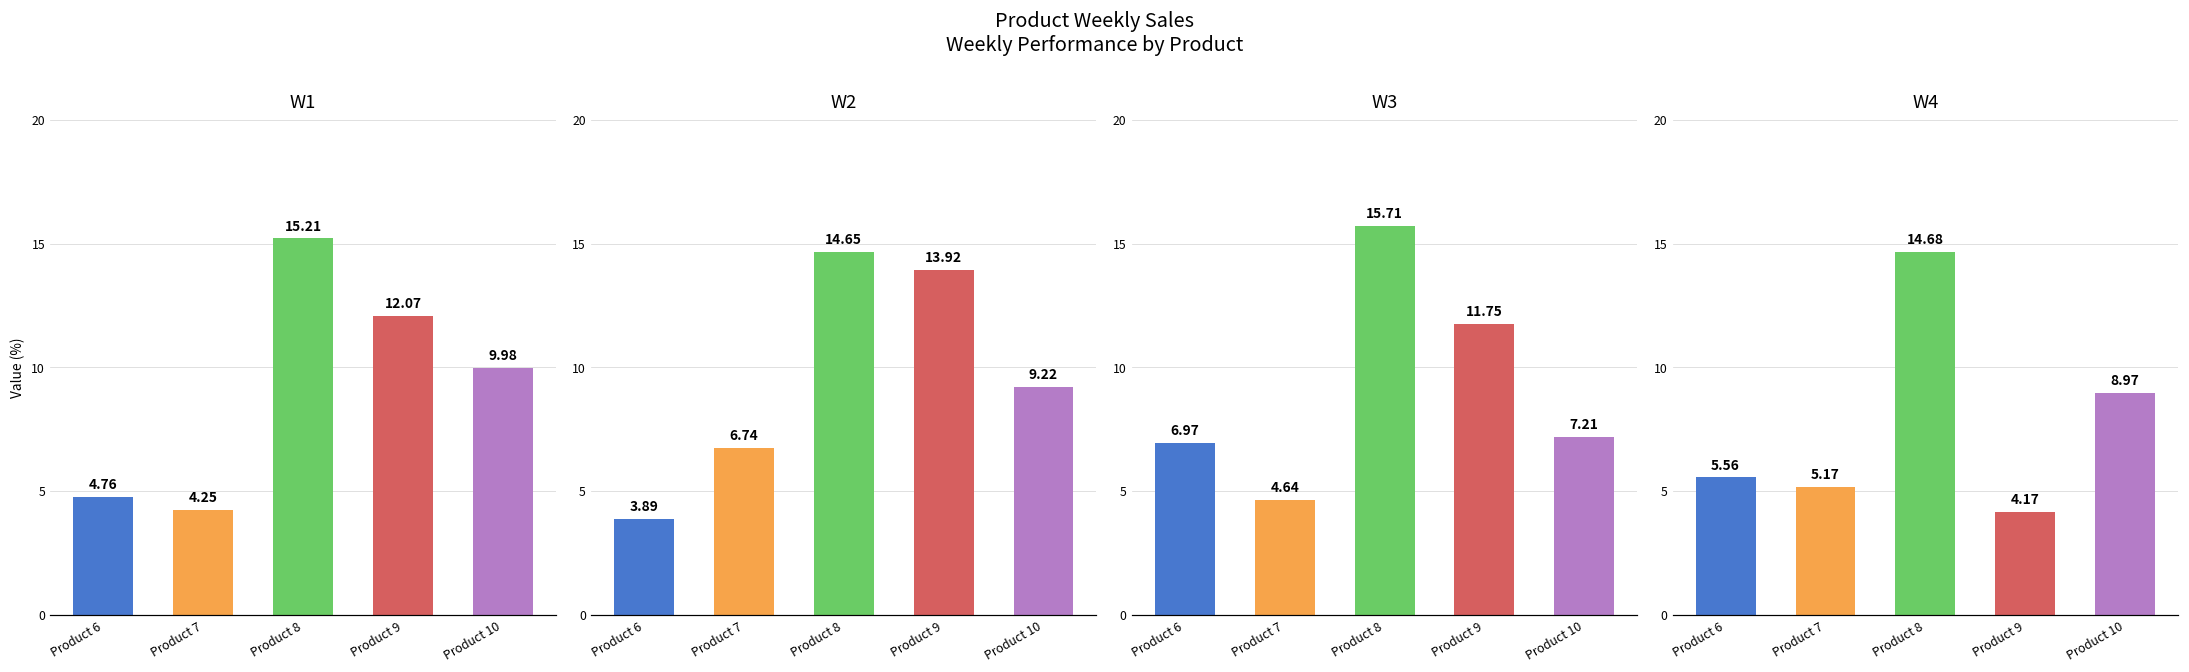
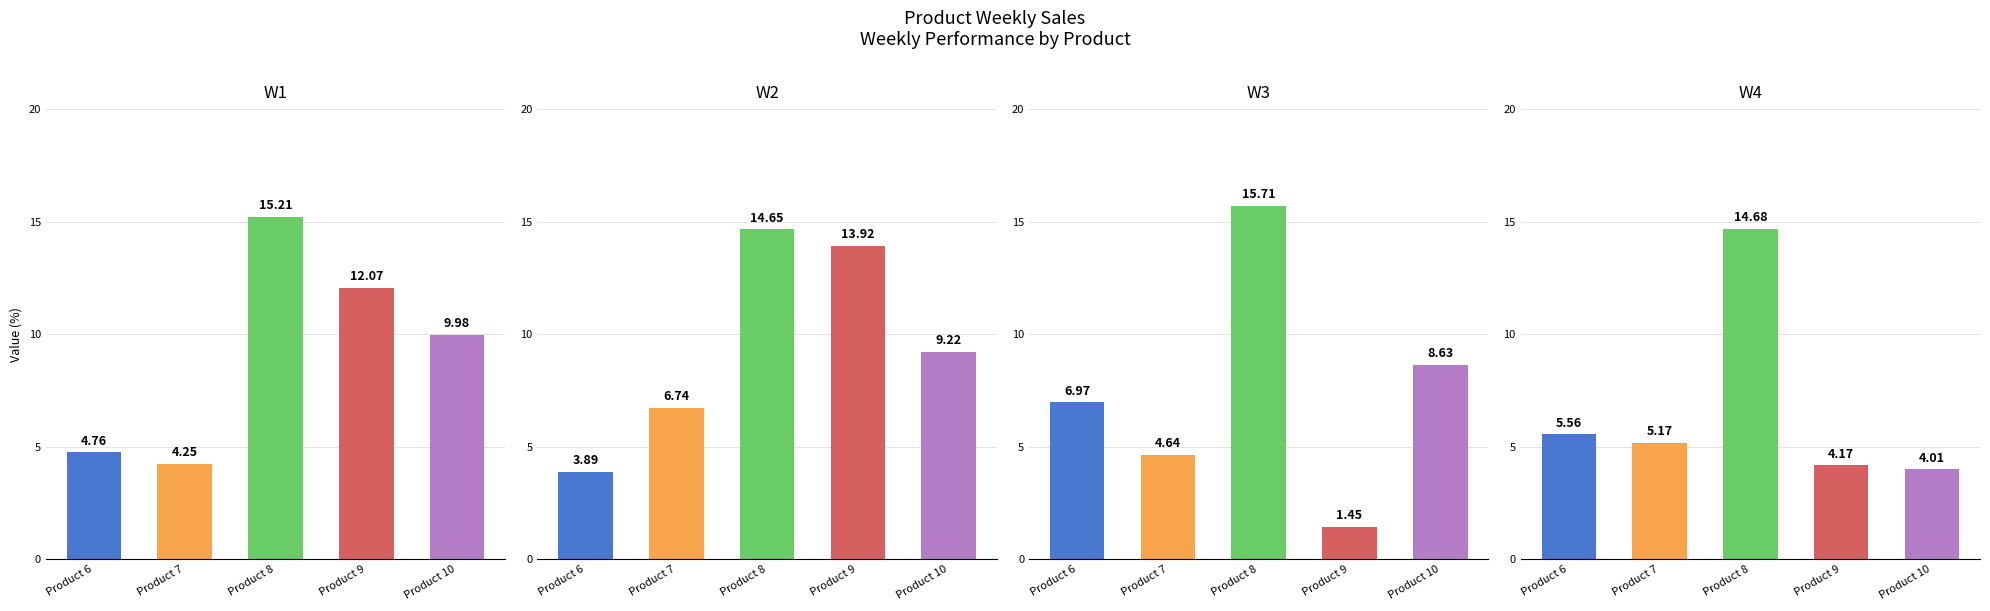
  {
    "W1": {
      "Product 6": 4.76,
      "Product 7": 4.25,
      "Product 8": 15.21,
      "Product 9": 12.07,
      "Product 10": 9.98
    },
    "W2": {
      "Product 6": 3.89,
      "Product 7": 6.74,
      "Product 8": 14.65,
      "Product 9": 13.92,
      "Product 10": 9.22
    },
    "W3": {
      "Product 6": 6.97,
      "Product 7": 4.64,
      "Product 8": 15.71,
-     "Product 9": 11.75,
-     "Product 10": 7.21
+     "Product 9": 1.45,
+     "Product 10": 8.63
    },
    "W4": {
      "Product 6": 5.56,
      "Product 7": 5.17,
      "Product 8": 14.68,
      "Product 9": 4.17,
-     "Product 10": 8.97
+     "Product 10": 4.01
    }
  }
